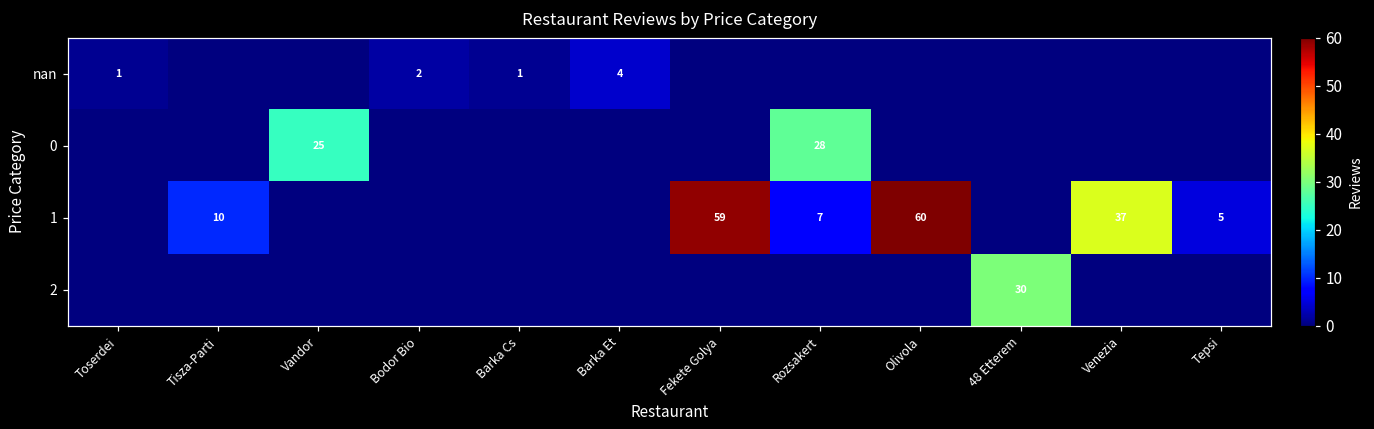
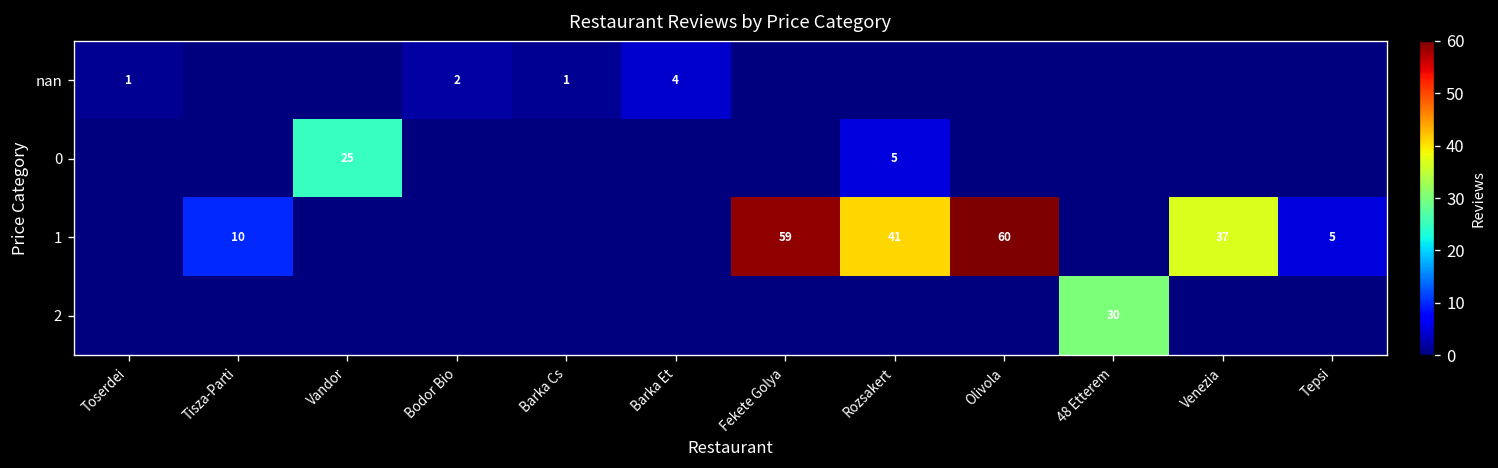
  {
    "nan": {
      "Toserdei": 1,
      "Bodor Bio": 2,
      "Barka Cs": 1,
      "Barka Et": 4
    },
    "0": {
      "Vandor": 25,
-     "Rozsakert": 28
+     "Rozsakert": 5
    },
    "1": {
      "Tisza-Parti": 10,
      "Fekete Golya": 59,
-     "Rozsakert": 7,
+     "Rozsakert": 41,
      "Olivola": 60,
      "Venezia": 37,
      "Tepsi": 5
    },
    "2": {
      "48 Etterem": 30
    }
  }
